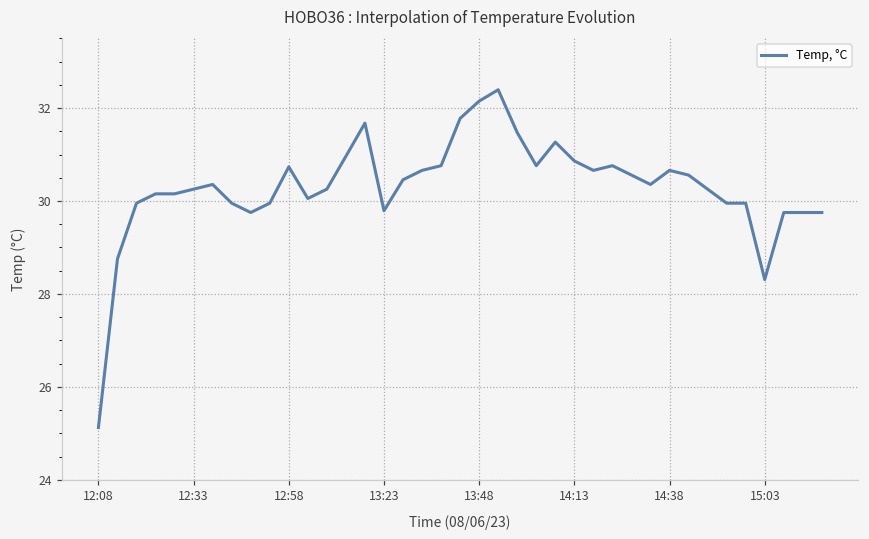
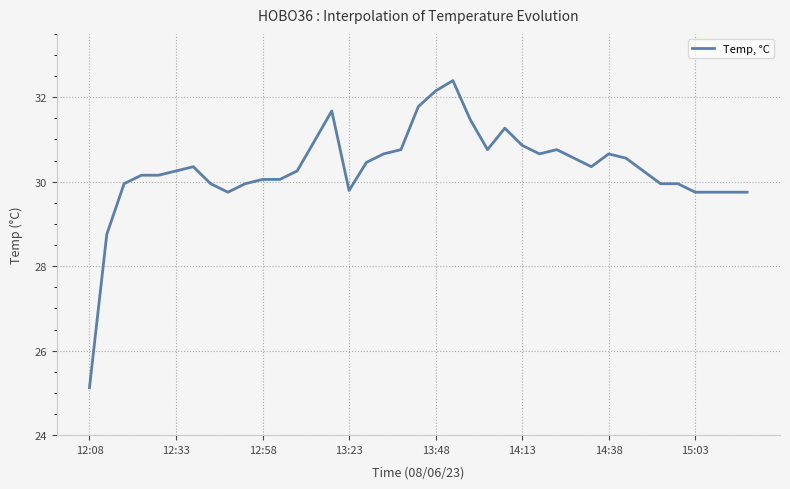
  {
    "12:08": 25.1,
    "12:33": 30.3,
-   "12:58": 30.7,
+   "12:58": 30.1,
    "13:23": 29.8,
    "13:48": 32.2,
    "14:13": 30.9,
    "14:38": 30.7,
-   "15:03": 28.3
+   "15:03": 29.8
  }
